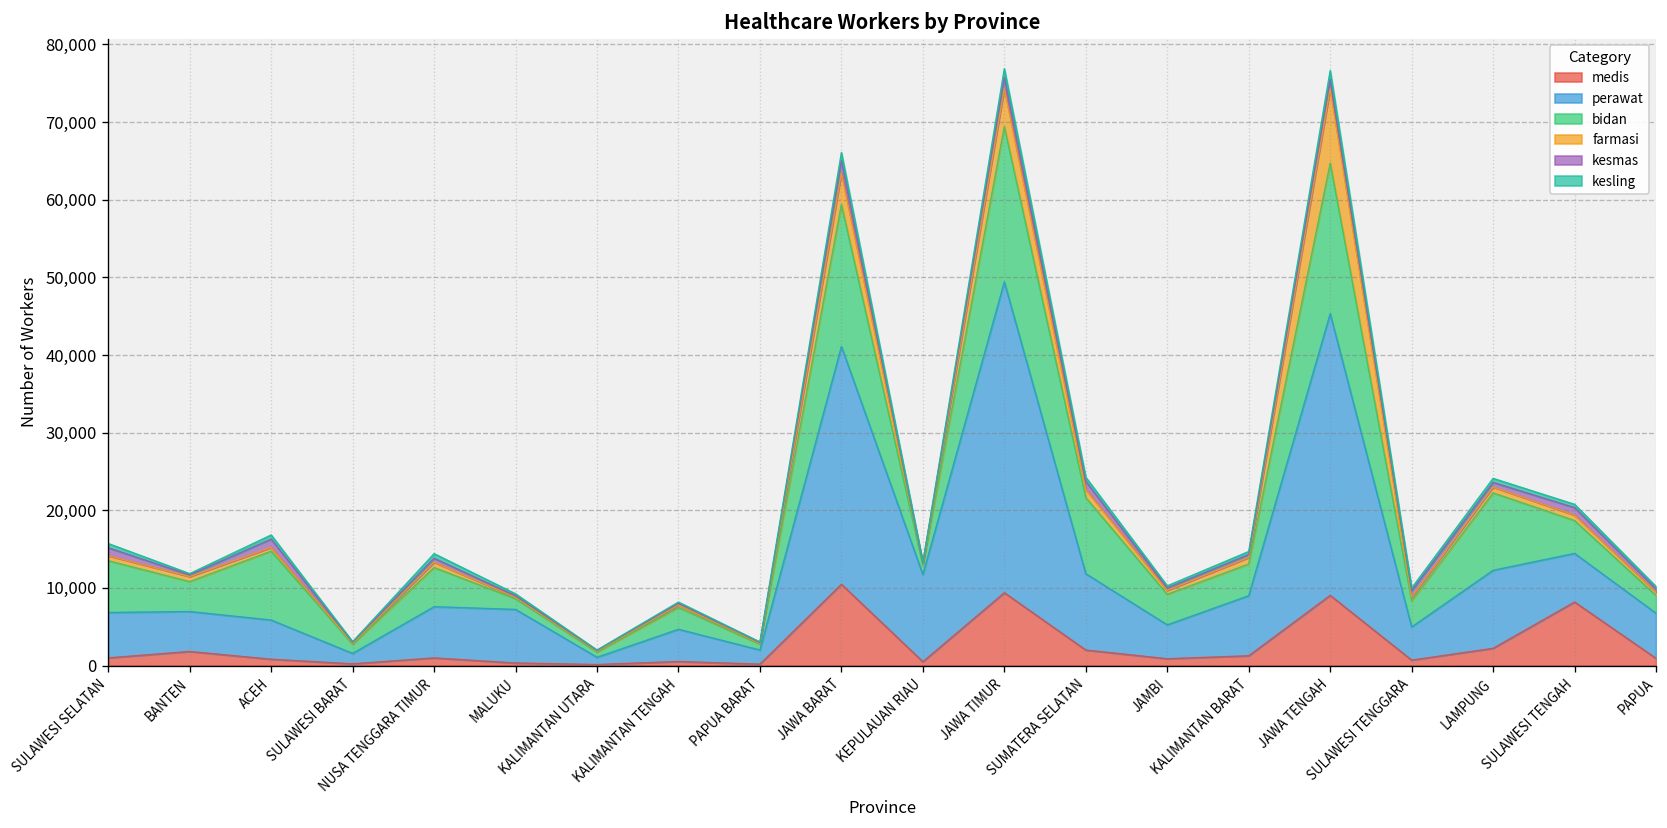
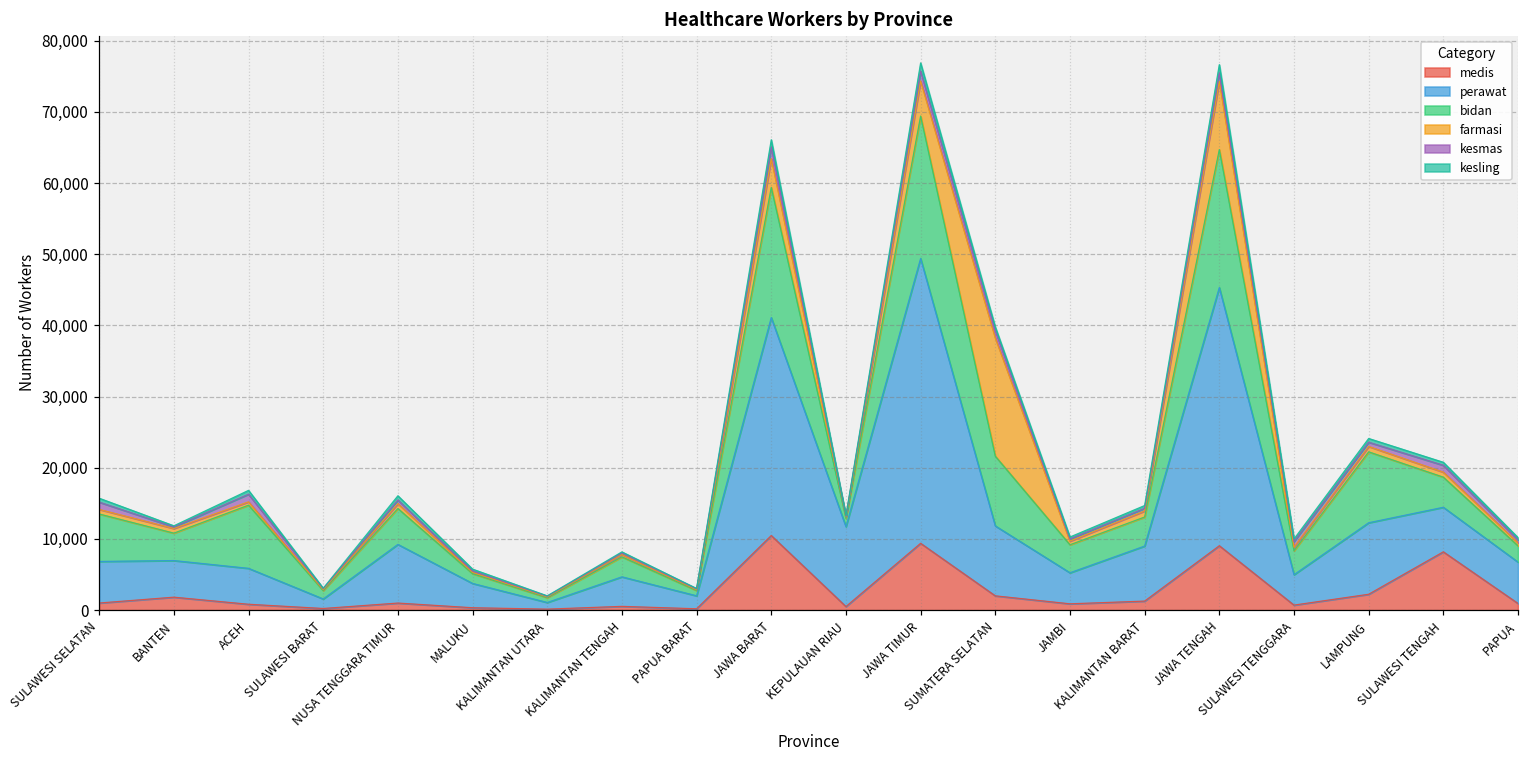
  {
    "medis": {
      "SULAWESI SELATAN": "1,000",
      "BANTEN": "2,000",
      "ACEH": "1,000",
      "SULAWESI BARAT": "0",
      "NUSA TENGGARA TIMUR": "1,000",
      "MALUKU": "0",
      "KALIMANTAN UTARA": "0",
      "KALIMANTAN TENGAH": "1,000",
      "PAPUA BARAT": "0",
      "JAWA BARAT": "10,000",
      "KEPULAUAN RIAU": "1,000",
      "JAWA TIMUR": "9,000",
      "SUMATERA SELATAN": "2,000",
      "JAMBI": "1,000",
      "KALIMANTAN BARAT": "1,000",
      "JAWA TENGAH": "9,000",
      "SULAWESI TENGGARA": "1,000",
      "LAMPUNG": "2,000",
      "SULAWESI TENGAH": "8,000",
      "PAPUA": "1,000"
    },
    "perawat": {
      "SULAWESI SELATAN": "6,000",
      "BANTEN": "5,000",
      "ACEH": "5,000",
      "SULAWESI BARAT": "1,000",
-     "NUSA TENGGARA TIMUR": "7,000",
-     "MALUKU": "7,000",
+     "NUSA TENGGARA TIMUR": "8,000",
+     "MALUKU": "3,000",
      "KALIMANTAN UTARA": "1,000",
      "KALIMANTAN TENGAH": "4,000",
      "PAPUA BARAT": "2,000",
      "JAWA BARAT": "31,000",
      "KEPULAUAN RIAU": "11,000",
      "JAWA TIMUR": "40,000",
      "SUMATERA SELATAN": "10,000",
      "JAMBI": "4,000",
      "KALIMANTAN BARAT": "8,000",
      "JAWA TENGAH": "36,000",
      "SULAWESI TENGGARA": "4,000",
      "LAMPUNG": "10,000",
      "SULAWESI TENGAH": "6,000",
      "PAPUA": "6,000"
    },
    "farmasi": {
      "SULAWESI SELATAN": "1,000",
      "ACEH": "0",
      "NUSA TENGGARA TIMUR": "1,000",
      "JAWA BARAT": "4,000",
      "JAWA TIMUR": "5,000",
-     "SUMATERA SELATAN": "1,000",
+     "SUMATERA SELATAN": "17,000",
      "JAWA TENGAH": "10,000",
      "SULAWESI TENGGARA": "0",
      "LAMPUNG": "1,000",
      "SULAWESI TENGAH": "1,000",
      "PAPUA": "0"
    },
    "kesmas": {
      "SULAWESI SELATAN": "1,000",
      "ACEH": "1,000",
      "NUSA TENGGARA TIMUR": "1,000",
      "JAWA BARAT": "2,000",
      "JAWA TIMUR": "1,000",
      "SUMATERA SELATAN": "1,000",
      "JAWA TENGAH": "1,000",
      "LAMPUNG": "1,000",
      "SULAWESI TENGAH": "1,000"
    }
  }
